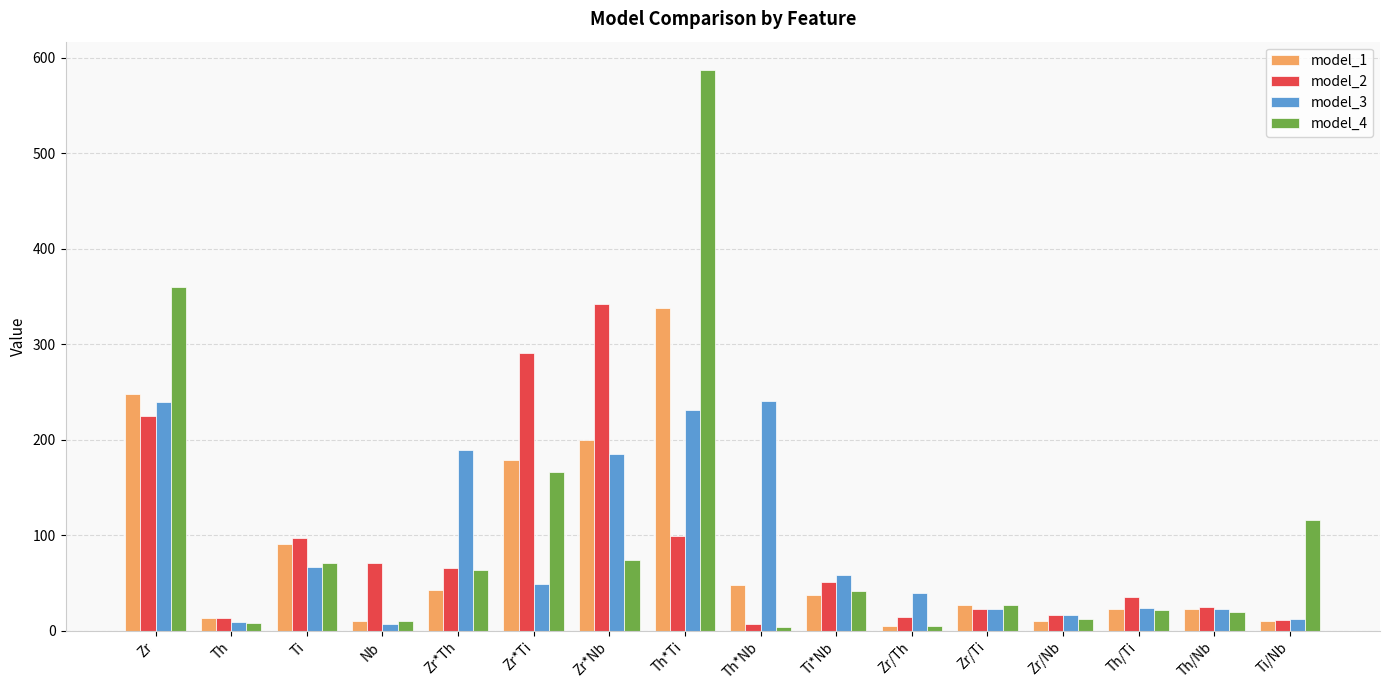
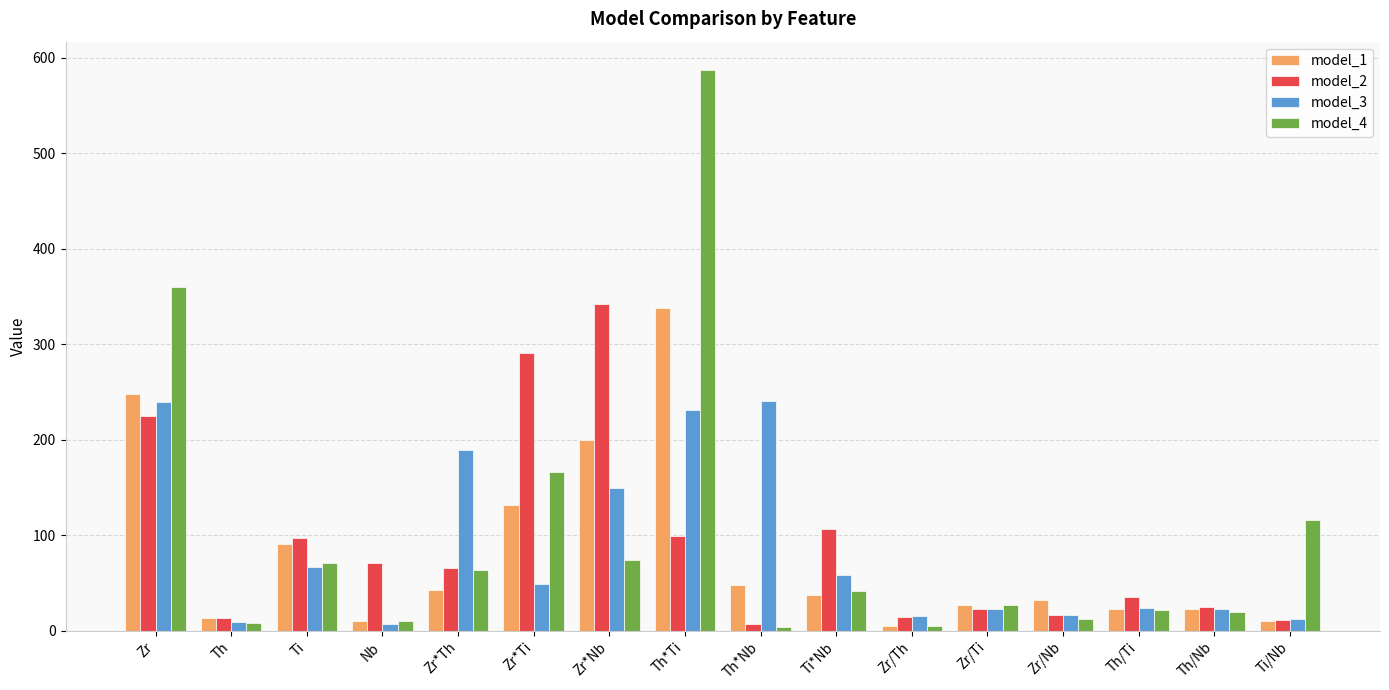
  {
    "model_1": {
      "Zr": 250,
      "Th": 10,
      "Ti": 90,
      "Nb": 10,
      "Zr*Th": 40,
-     "Zr*Ti": 180,
+     "Zr*Ti": 130,
      "Zr*Nb": 200,
      "Th*Ti": 340,
      "Th*Nb": 50,
      "Ti*Nb": 40,
      "Zr/Th": 10,
      "Zr/Ti": 30,
-     "Zr/Nb": 10,
+     "Zr/Nb": 30,
      "Th/Ti": 20,
      "Th/Nb": 20,
      "Ti/Nb": 10
    },
    "model_2": {
      "Zr": 220,
      "Th": 10,
      "Ti": 100,
      "Nb": 70,
      "Zr*Th": 70,
      "Zr*Ti": 290,
      "Zr*Nb": 340,
      "Th*Ti": 100,
      "Th*Nb": 10,
-     "Ti*Nb": 50,
+     "Ti*Nb": 110,
      "Zr/Th": 10,
      "Zr/Ti": 20,
      "Zr/Nb": 20,
      "Th/Ti": 40,
      "Th/Nb": 20,
      "Ti/Nb": 10
    },
    "model_3": {
      "Zr": 240,
      "Th": 10,
      "Ti": 70,
      "Nb": 10,
      "Zr*Th": 190,
      "Zr*Ti": 50,
-     "Zr*Nb": 190,
+     "Zr*Nb": 150,
      "Th*Ti": 230,
      "Th*Nb": 240,
      "Ti*Nb": 60,
-     "Zr/Th": 40,
+     "Zr/Th": 20,
      "Zr/Ti": 20,
      "Zr/Nb": 20,
      "Th/Ti": 20,
      "Th/Nb": 20,
      "Ti/Nb": 10
    },
    "model_4": {
      "Zr": 360,
      "Th": 10,
      "Ti": 70,
      "Nb": 10,
      "Zr*Th": 60,
      "Zr*Ti": 170,
      "Zr*Nb": 70,
      "Th*Ti": 590,
      "Th*Nb": 0,
      "Ti*Nb": 40,
      "Zr/Th": 10,
      "Zr/Ti": 30,
      "Zr/Nb": 10,
      "Th/Ti": 20,
      "Th/Nb": 20,
      "Ti/Nb": 120
    }
  }
